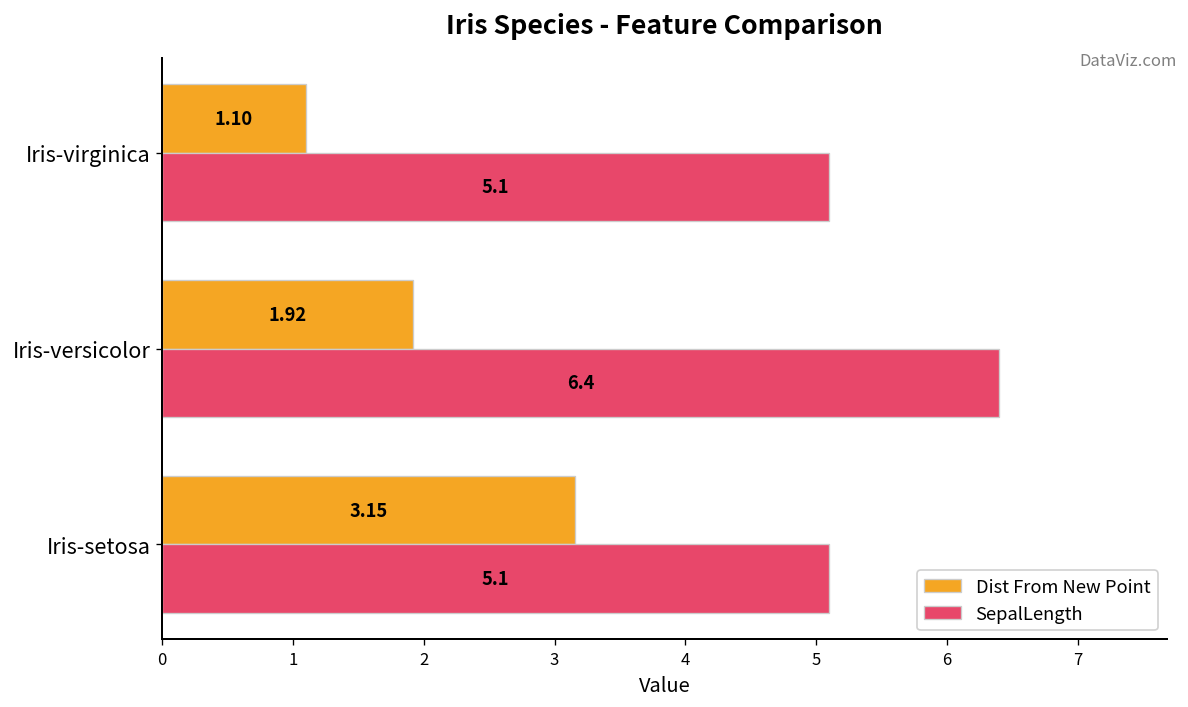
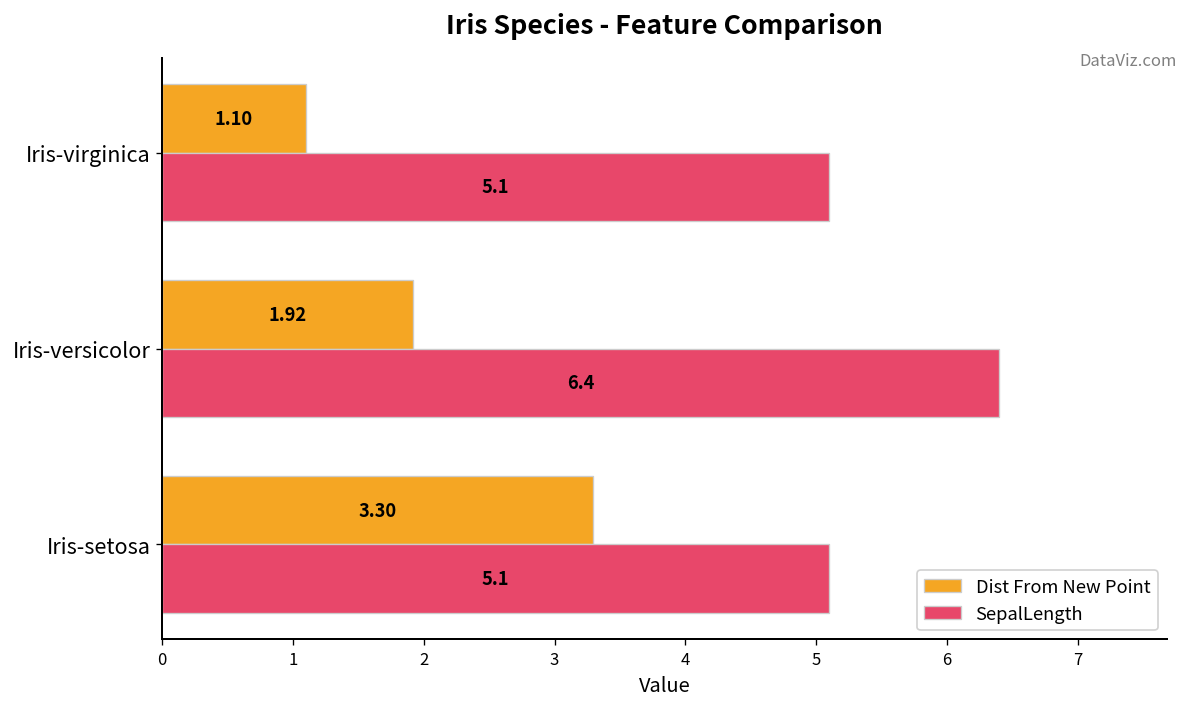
  {
    "Dist From New Point": {
      "Iris-virginica": 1.10,
      "Iris-versicolor": 1.92,
-     "Iris-setosa": 3.15
+     "Iris-setosa": 3.30
    },
    "SepalLength": {
      "Iris-virginica": 5.1,
      "Iris-versicolor": 6.4,
      "Iris-setosa": 5.1
    }
  }
